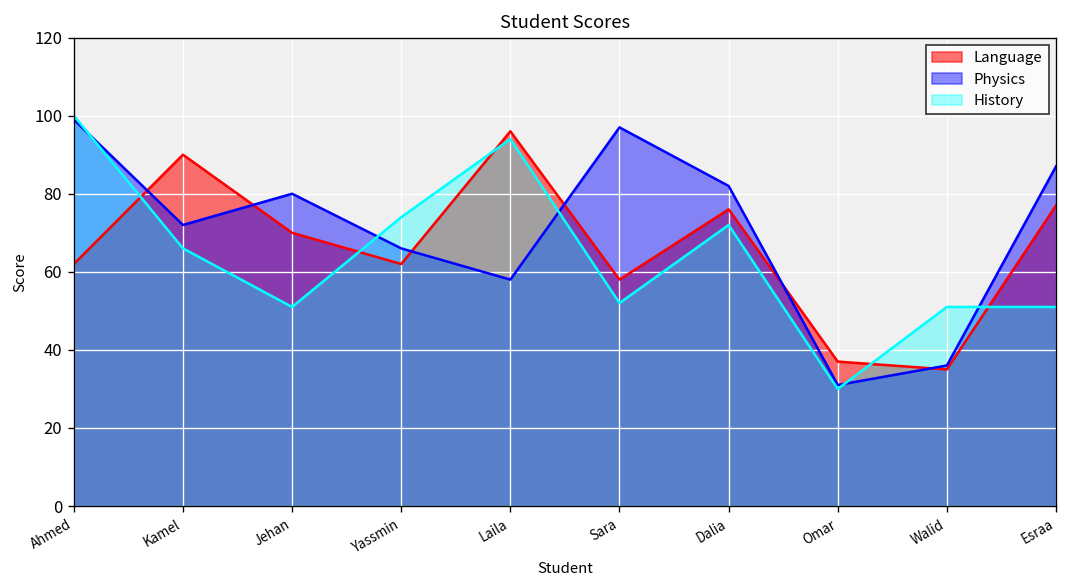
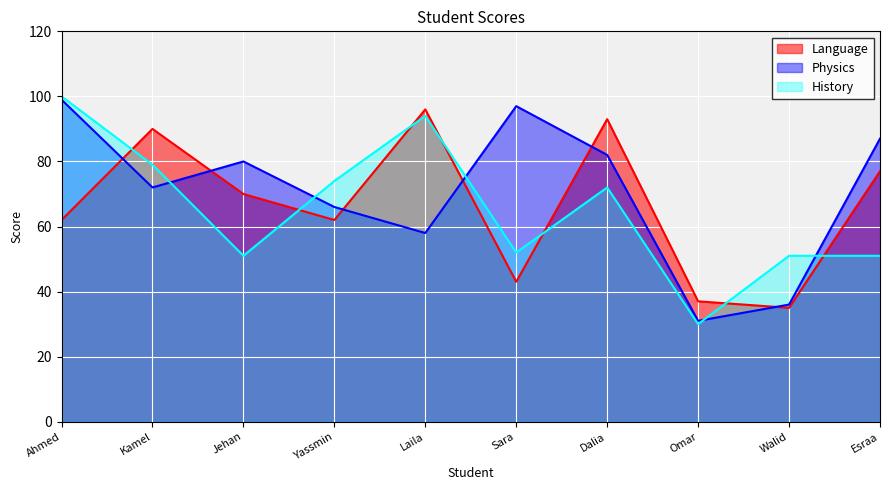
  {
    "Language": {
      "Ahmed": 62,
      "Kamel": 90,
      "Jehan": 70,
      "Yassmin": 62,
      "Laila": 96,
-     "Sara": 58,
-     "Dalia": 76,
+     "Sara": 43,
+     "Dalia": 93,
      "Omar": 37,
      "Walid": 35,
      "Esraa": 77
    },
    "Physics": {
      "Ahmed": 99,
      "Kamel": 72,
      "Jehan": 80,
      "Yassmin": 66,
      "Laila": 58,
      "Sara": 97,
      "Dalia": 82,
      "Omar": 31,
      "Walid": 36,
      "Esraa": 87
    },
    "History": {
      "Ahmed": 100,
-     "Kamel": 66,
+     "Kamel": 79,
      "Jehan": 51,
      "Yassmin": 74,
      "Laila": 94,
      "Sara": 52,
      "Dalia": 72,
      "Omar": 30,
      "Walid": 51,
      "Esraa": 51
    }
  }
